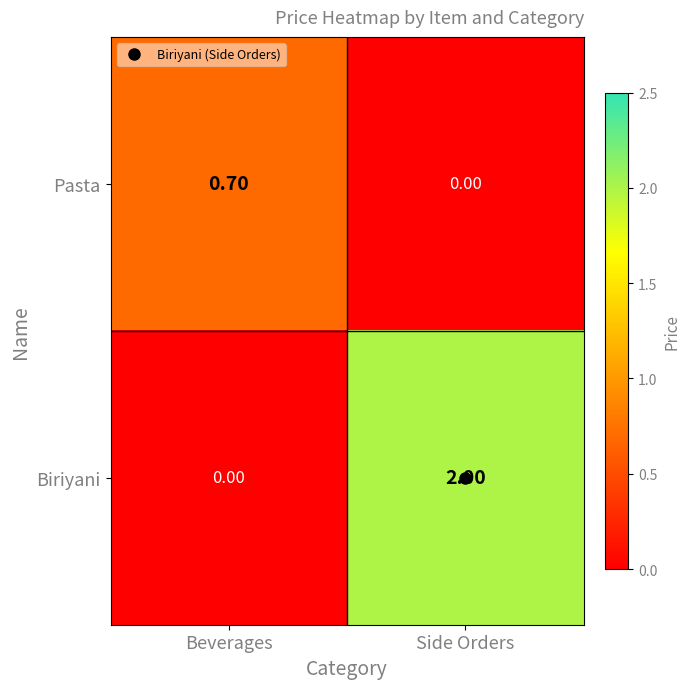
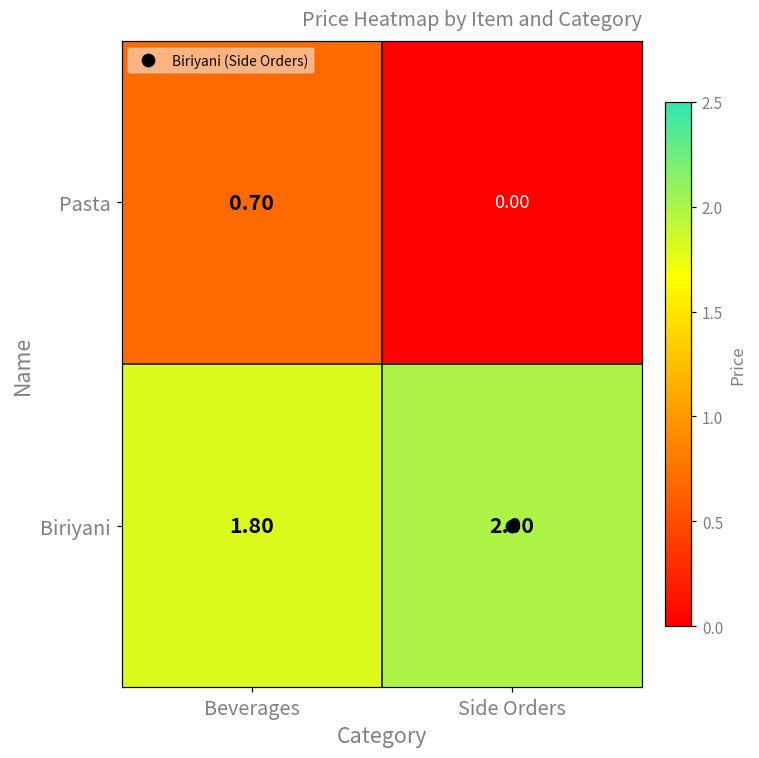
  {
    "Pasta": {
      "Beverages": 0.70,
      "Side Orders": 0.00
    },
    "Biriyani": {
-     "Beverages": 0.00
+     "Beverages": 1.80
    }
  }
